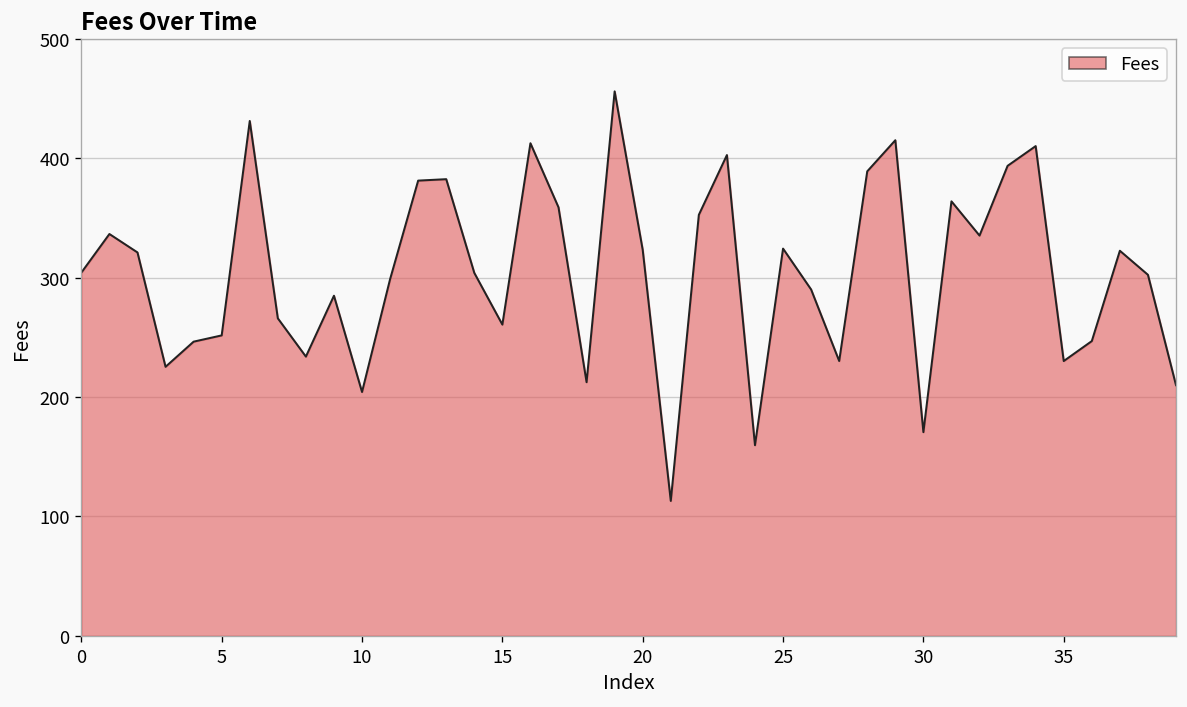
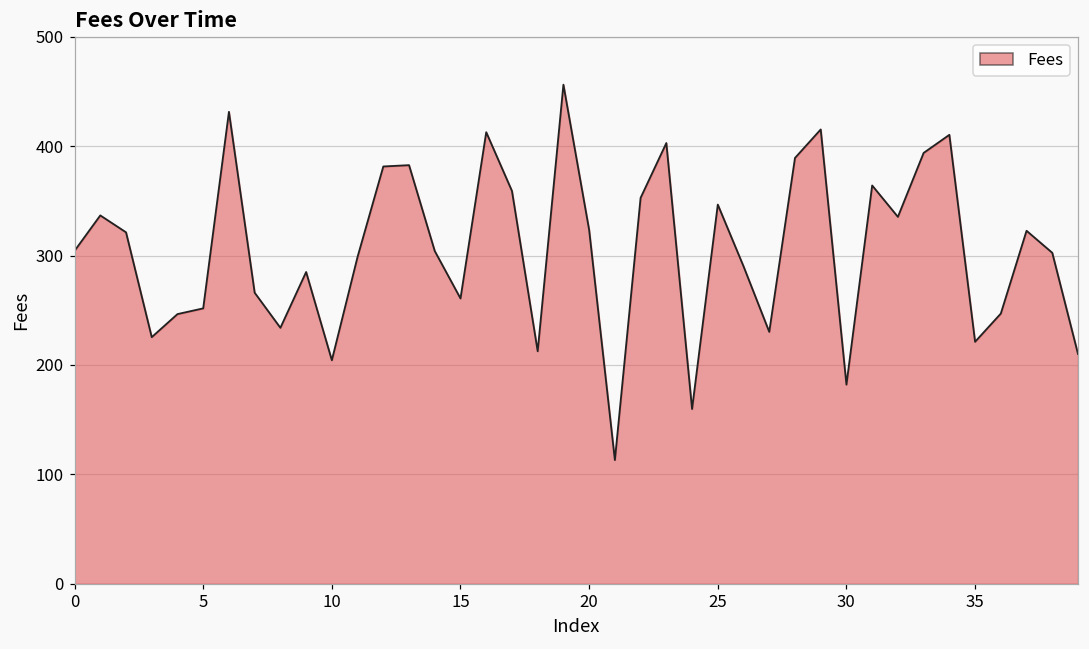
  {
    "0": 300,
    "5": 250,
    "10": 200,
    "15": 260,
    "20": 320,
-   "25": 320,
-   "30": 170,
-   "35": 230
+   "25": 350,
+   "30": 180,
+   "35": 220
  }
